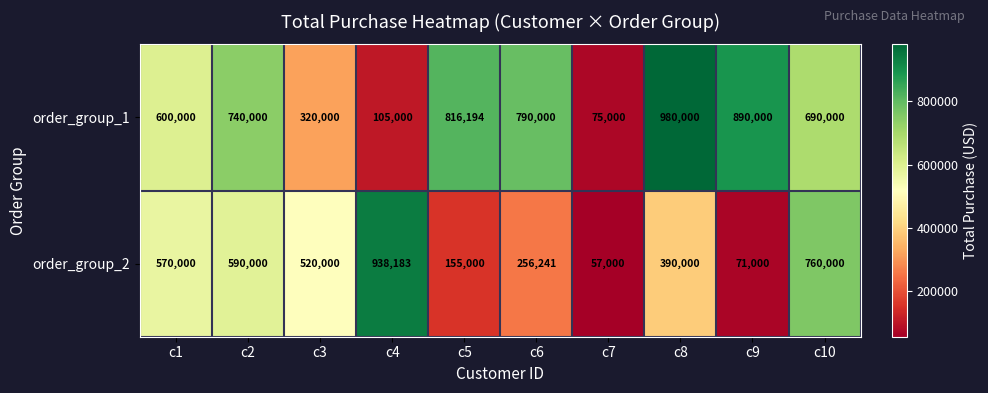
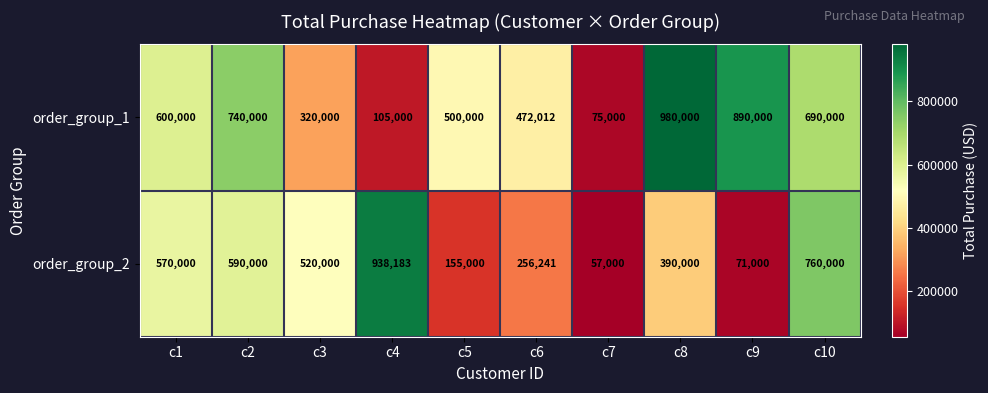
  {
    "order_group_1": {
      "c1": "600,000",
      "c2": "740,000",
      "c3": "320,000",
      "c4": "105,000",
-     "c5": "816,194",
-     "c6": "790,000",
+     "c5": "500,000",
+     "c6": "472,012",
      "c7": "75,000",
      "c8": "980,000",
      "c9": "890,000",
      "c10": "690,000"
    },
    "order_group_2": {
      "c1": "570,000",
      "c2": "590,000",
      "c3": "520,000",
      "c4": "938,183",
      "c5": "155,000",
      "c6": "256,241",
      "c7": "57,000",
      "c8": "390,000",
      "c9": "71,000",
      "c10": "760,000"
    }
  }
